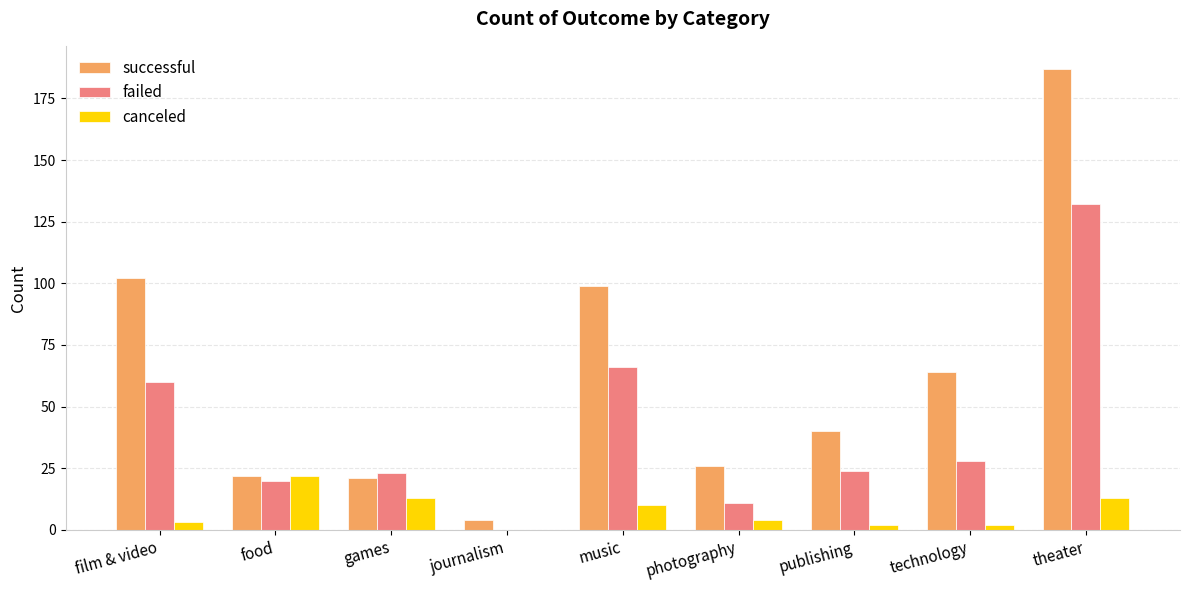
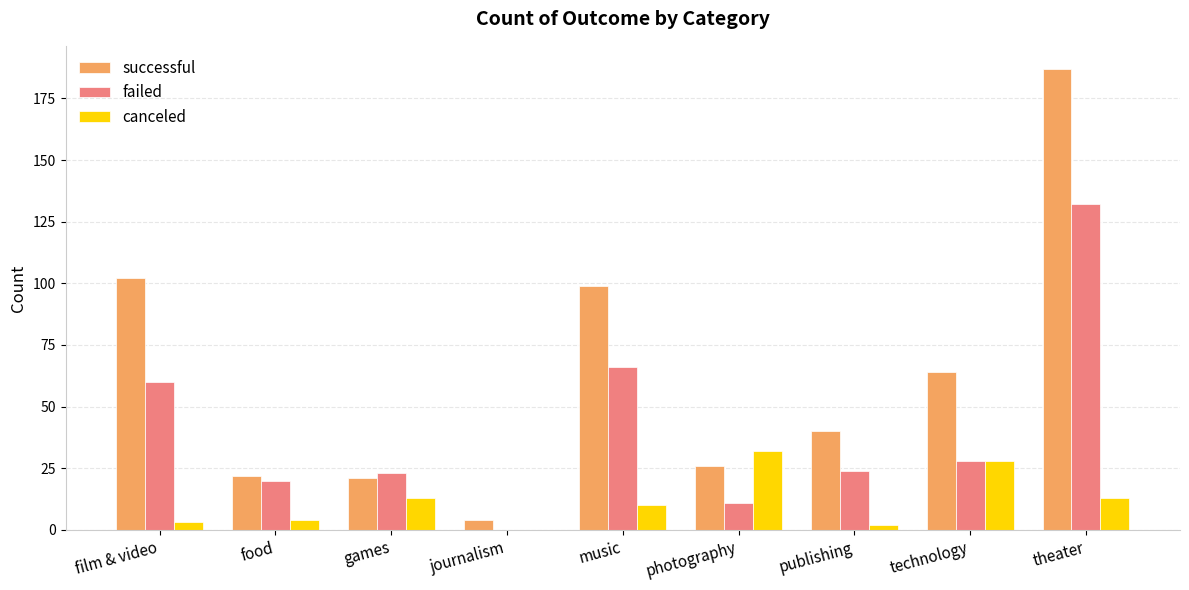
  {
    "canceled": {
      "film & video": 3,
-     "food": 22,
+     "food": 4,
      "games": 13,
      "journalism": 0,
      "music": 10,
-     "photography": 4,
+     "photography": 32,
      "publishing": 2,
-     "technology": 2,
+     "technology": 28,
      "theater": 13
    }
  }
